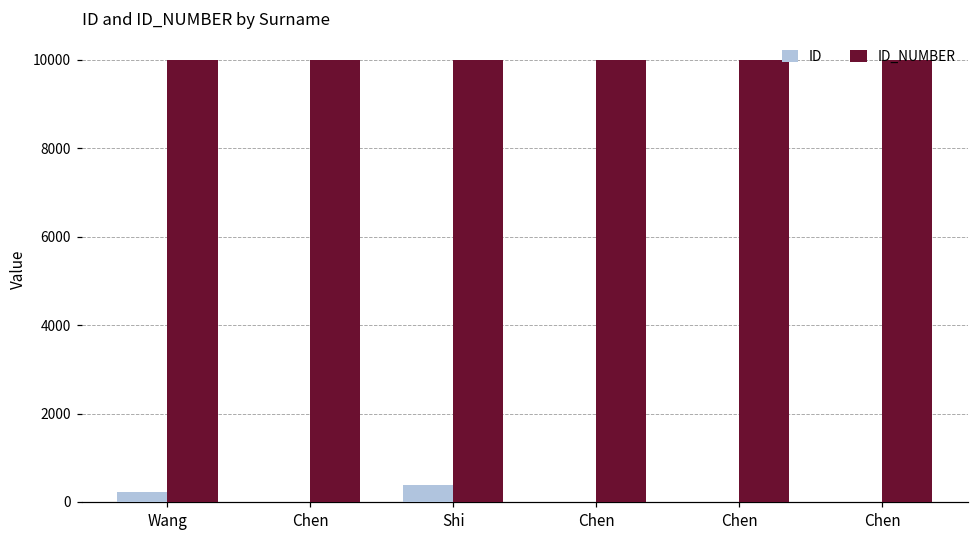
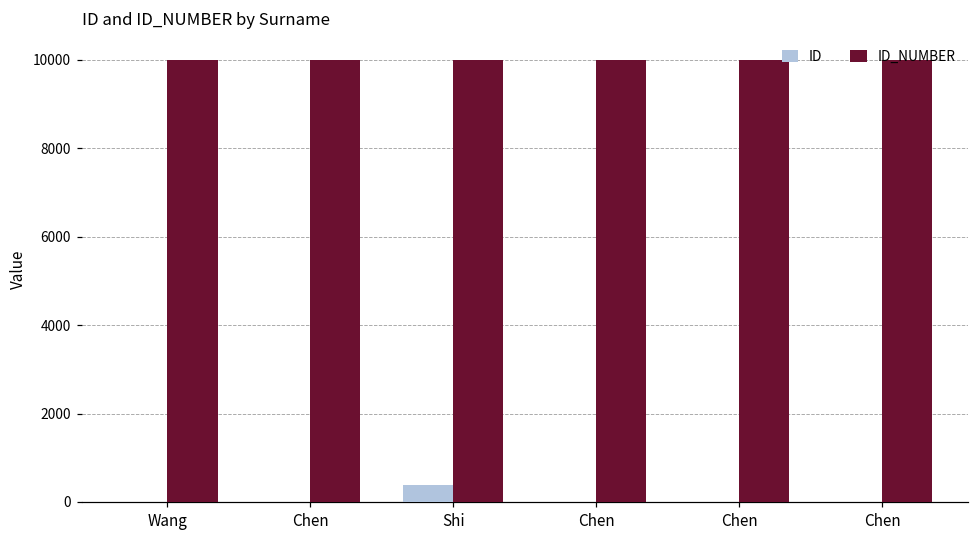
  {
    "ID": {
-     "Wang": 200,
+     "Wang": 0,
      "Shi": 400
    },
    "ID_NUMBER": {
      "Wang": 10000,
      "Shi": 10000
    }
  }
